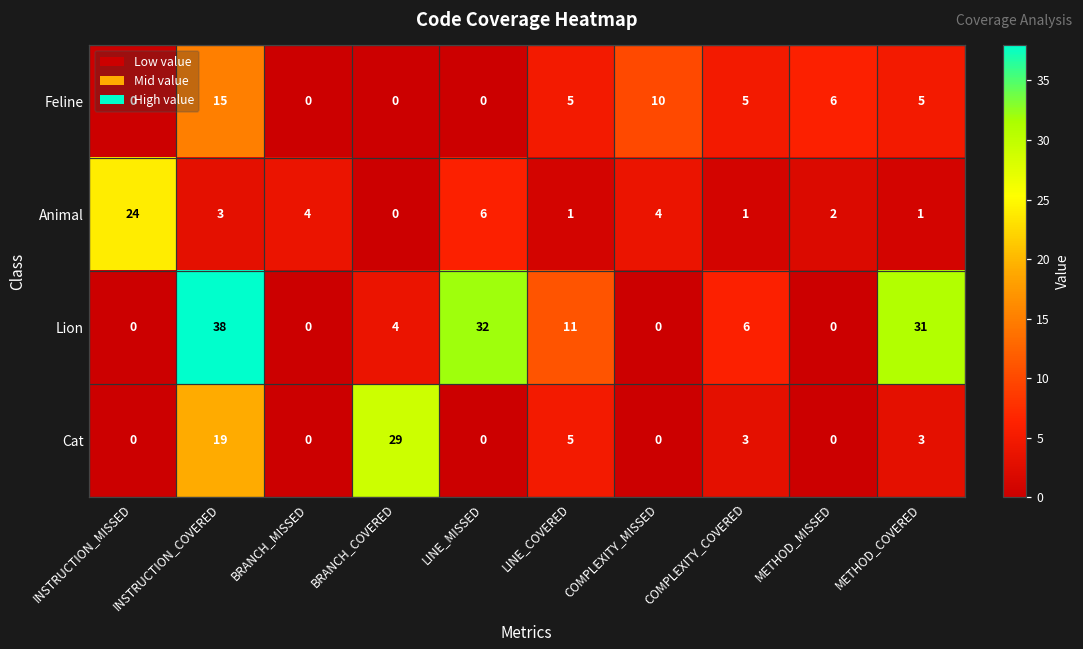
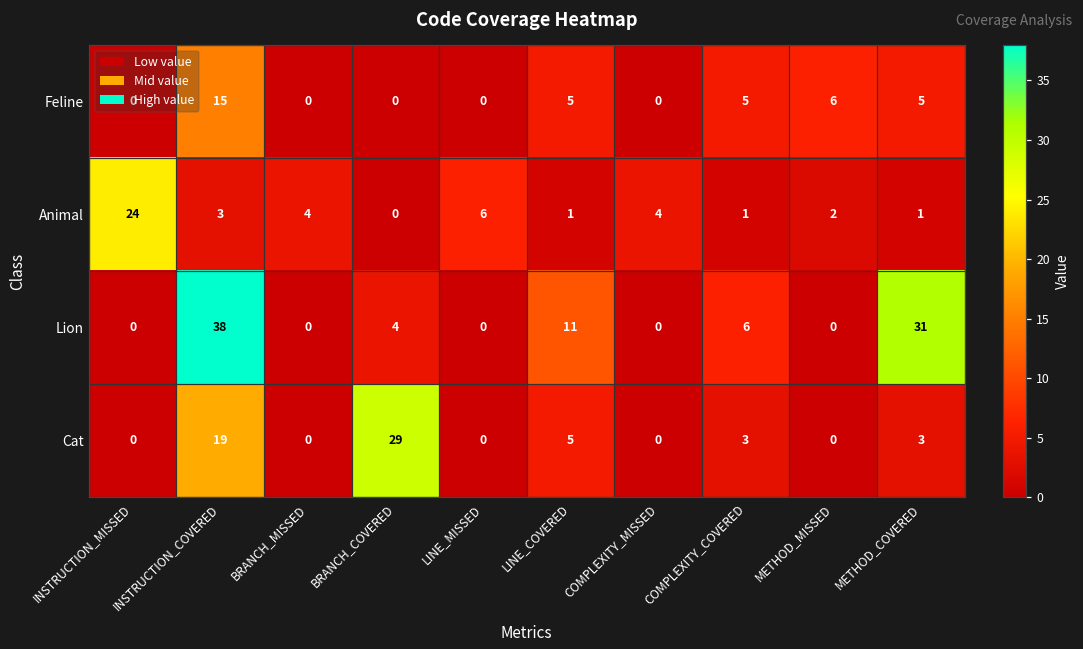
  {
    "Feline": {
      "INSTRUCTION_COVERED": 15,
      "BRANCH_MISSED": 0,
      "BRANCH_COVERED": 0,
      "LINE_MISSED": 0,
      "LINE_COVERED": 5,
-     "COMPLEXITY_MISSED": 10,
+     "COMPLEXITY_MISSED": 0,
      "COMPLEXITY_COVERED": 5,
      "METHOD_MISSED": 6,
      "METHOD_COVERED": 5
    },
    "Animal": {
      "INSTRUCTION_MISSED": 24,
      "INSTRUCTION_COVERED": 3,
      "BRANCH_MISSED": 4,
      "BRANCH_COVERED": 0,
      "LINE_MISSED": 6,
      "LINE_COVERED": 1,
      "COMPLEXITY_MISSED": 4,
      "COMPLEXITY_COVERED": 1,
      "METHOD_MISSED": 2,
      "METHOD_COVERED": 1
    },
    "Lion": {
      "INSTRUCTION_MISSED": 0,
      "INSTRUCTION_COVERED": 38,
      "BRANCH_MISSED": 0,
      "BRANCH_COVERED": 4,
-     "LINE_MISSED": 32,
+     "LINE_MISSED": 0,
      "LINE_COVERED": 11,
      "COMPLEXITY_MISSED": 0,
      "COMPLEXITY_COVERED": 6,
      "METHOD_MISSED": 0,
      "METHOD_COVERED": 31
    },
    "Cat": {
      "INSTRUCTION_MISSED": 0,
      "INSTRUCTION_COVERED": 19,
      "BRANCH_MISSED": 0,
      "BRANCH_COVERED": 29,
      "LINE_MISSED": 0,
      "LINE_COVERED": 5,
      "COMPLEXITY_MISSED": 0,
      "COMPLEXITY_COVERED": 3,
      "METHOD_MISSED": 0,
      "METHOD_COVERED": 3
    }
  }
